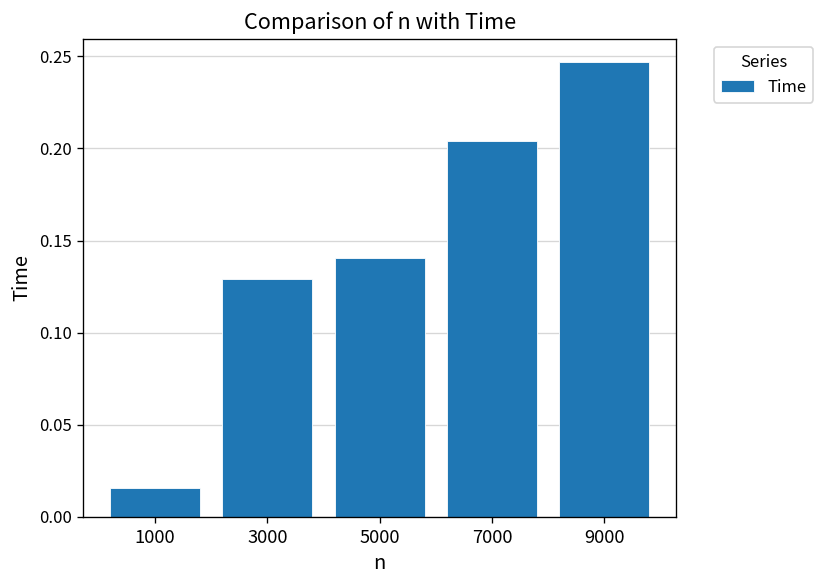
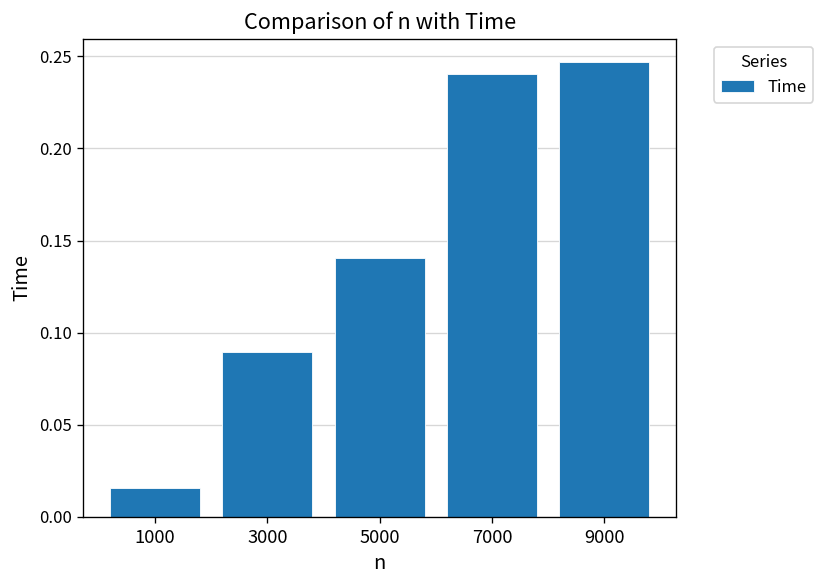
  {
    "1000": 0.016,
-   "3000": 0.129,
+   "3000": 0.090,
    "5000": 0.140,
-   "7000": 0.204,
+   "7000": 0.240,
    "9000": 0.247
  }
